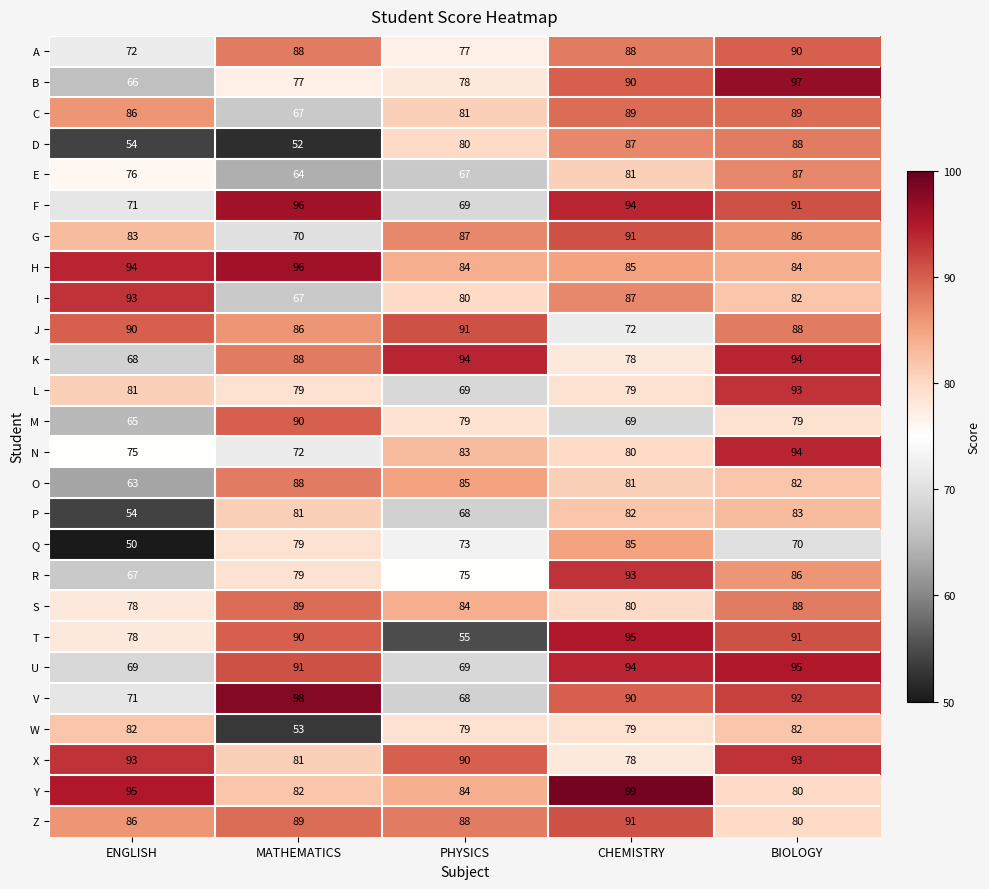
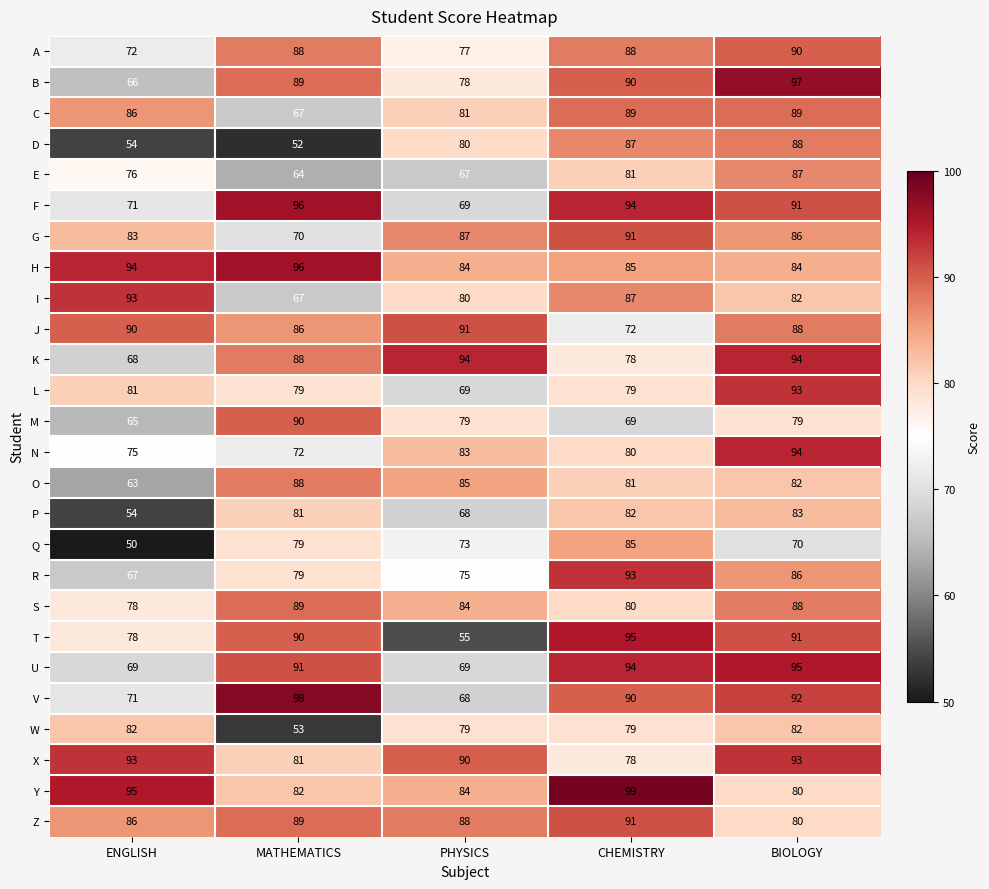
  {
    "A": {
      "ENGLISH": 72,
      "MATHEMATICS": 88,
      "PHYSICS": 77,
      "CHEMISTRY": 88,
      "BIOLOGY": 90
    },
    "B": {
      "ENGLISH": 66,
-     "MATHEMATICS": 77,
+     "MATHEMATICS": 89,
      "PHYSICS": 78,
      "CHEMISTRY": 90,
      "BIOLOGY": 97
    },
    "C": {
      "ENGLISH": 86,
      "MATHEMATICS": 67,
      "PHYSICS": 81,
      "CHEMISTRY": 89,
      "BIOLOGY": 89
    },
    "D": {
      "ENGLISH": 54,
      "MATHEMATICS": 52,
      "PHYSICS": 80,
      "CHEMISTRY": 87,
      "BIOLOGY": 88
    },
    "E": {
      "ENGLISH": 76,
      "MATHEMATICS": 64,
      "PHYSICS": 67,
      "CHEMISTRY": 81,
      "BIOLOGY": 87
    },
    "F": {
      "ENGLISH": 71,
      "MATHEMATICS": 96,
      "PHYSICS": 69,
      "CHEMISTRY": 94,
      "BIOLOGY": 91
    },
    "G": {
      "ENGLISH": 83,
      "MATHEMATICS": 70,
      "PHYSICS": 87,
      "CHEMISTRY": 91,
      "BIOLOGY": 86
    },
    "H": {
      "ENGLISH": 94,
      "MATHEMATICS": 96,
      "PHYSICS": 84,
      "CHEMISTRY": 85,
      "BIOLOGY": 84
    },
    "I": {
      "ENGLISH": 93,
      "MATHEMATICS": 67,
      "PHYSICS": 80,
      "CHEMISTRY": 87,
      "BIOLOGY": 82
    },
    "J": {
      "ENGLISH": 90,
      "MATHEMATICS": 86,
      "PHYSICS": 91,
      "CHEMISTRY": 72,
      "BIOLOGY": 88
    },
    "K": {
      "ENGLISH": 68,
      "MATHEMATICS": 88,
      "PHYSICS": 94,
      "CHEMISTRY": 78,
      "BIOLOGY": 94
    },
    "L": {
      "ENGLISH": 81,
      "MATHEMATICS": 79,
      "PHYSICS": 69,
      "CHEMISTRY": 79,
      "BIOLOGY": 93
    },
    "M": {
      "ENGLISH": 65,
      "MATHEMATICS": 90,
      "PHYSICS": 79,
      "CHEMISTRY": 69,
      "BIOLOGY": 79
    },
    "N": {
      "ENGLISH": 75,
      "MATHEMATICS": 72,
      "PHYSICS": 83,
      "CHEMISTRY": 80,
      "BIOLOGY": 94
    },
    "O": {
      "ENGLISH": 63,
      "MATHEMATICS": 88,
      "PHYSICS": 85,
      "CHEMISTRY": 81,
      "BIOLOGY": 82
    },
    "P": {
      "ENGLISH": 54,
      "MATHEMATICS": 81,
      "PHYSICS": 68,
      "CHEMISTRY": 82,
      "BIOLOGY": 83
    },
    "Q": {
      "ENGLISH": 50,
      "MATHEMATICS": 79,
      "PHYSICS": 73,
      "CHEMISTRY": 85,
      "BIOLOGY": 70
    },
    "R": {
      "ENGLISH": 67,
      "MATHEMATICS": 79,
      "PHYSICS": 75,
      "CHEMISTRY": 93,
      "BIOLOGY": 86
    },
    "S": {
      "ENGLISH": 78,
      "MATHEMATICS": 89,
      "PHYSICS": 84,
      "CHEMISTRY": 80,
      "BIOLOGY": 88
    },
    "T": {
      "ENGLISH": 78,
      "MATHEMATICS": 90,
      "PHYSICS": 55,
      "CHEMISTRY": 95,
      "BIOLOGY": 91
    },
    "U": {
      "ENGLISH": 69,
      "MATHEMATICS": 91,
      "PHYSICS": 69,
      "CHEMISTRY": 94,
      "BIOLOGY": 95
    },
    "V": {
      "ENGLISH": 71,
      "MATHEMATICS": 98,
      "PHYSICS": 68,
      "CHEMISTRY": 90,
      "BIOLOGY": 92
    },
    "W": {
      "ENGLISH": 82,
      "MATHEMATICS": 53,
      "PHYSICS": 79,
      "CHEMISTRY": 79,
      "BIOLOGY": 82
    },
    "X": {
      "ENGLISH": 93,
      "MATHEMATICS": 81,
      "PHYSICS": 90,
      "CHEMISTRY": 78,
      "BIOLOGY": 93
    },
    "Y": {
      "ENGLISH": 95,
      "MATHEMATICS": 82,
      "PHYSICS": 84,
      "CHEMISTRY": 99,
      "BIOLOGY": 80
    },
    "Z": {
      "ENGLISH": 86,
      "MATHEMATICS": 89,
      "PHYSICS": 88,
      "CHEMISTRY": 91,
      "BIOLOGY": 80
    }
  }
